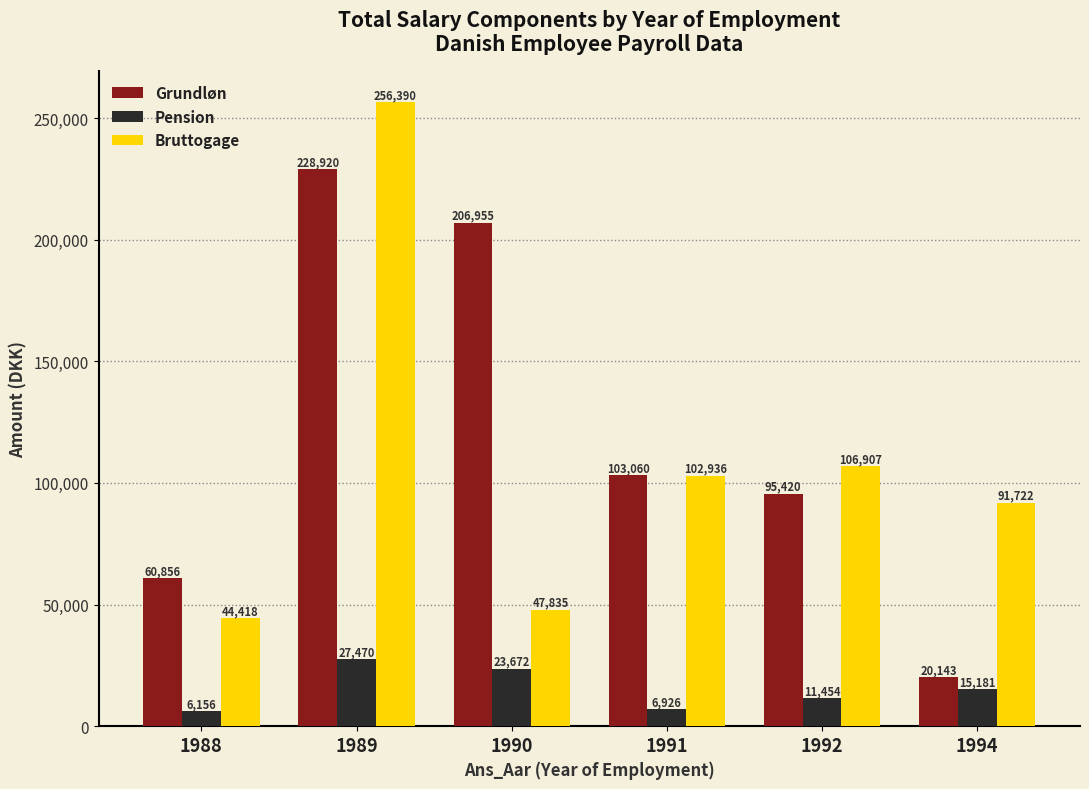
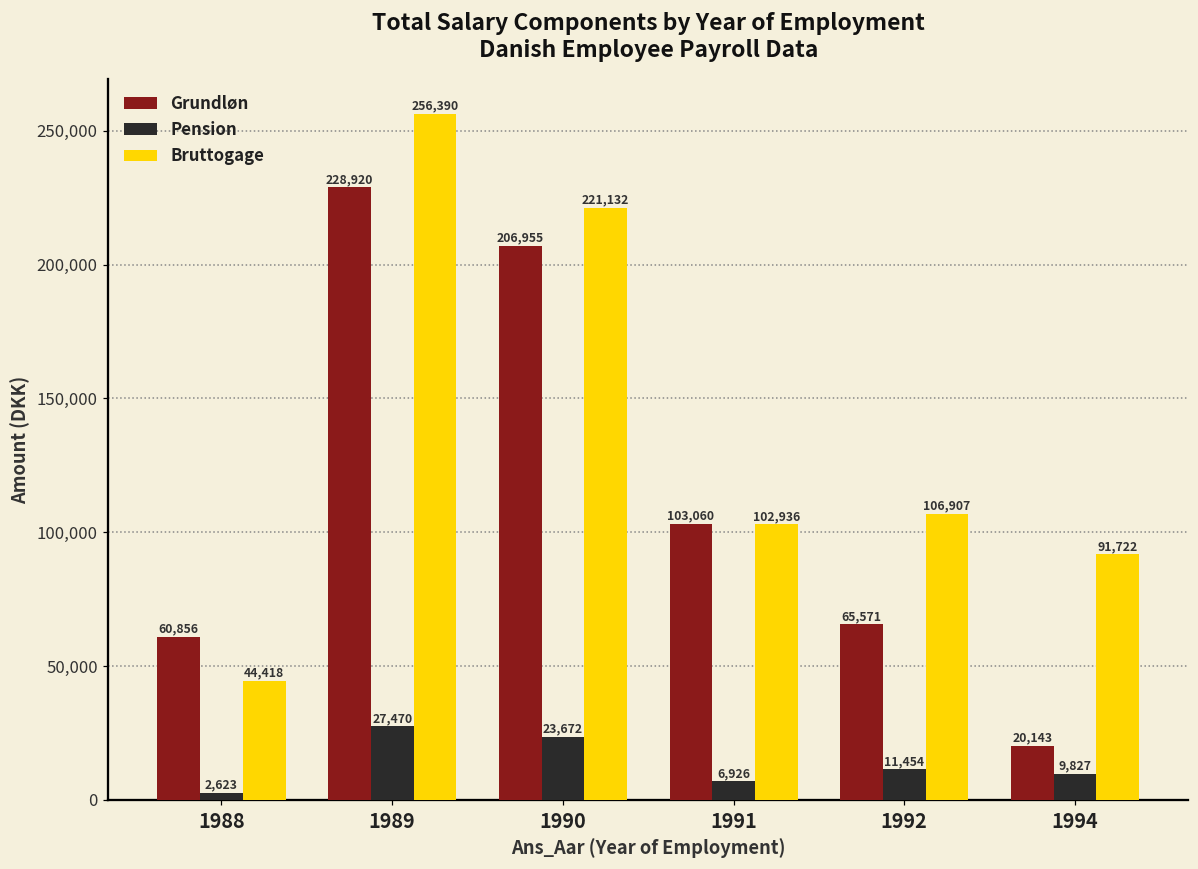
  {
    "Grundløn": {
      "1988": "60,856",
      "1989": "228,920",
      "1990": "206,955",
      "1991": "103,060",
-     "1992": "95,420",
+     "1992": "65,571",
      "1994": "20,143"
    },
    "Pension": {
-     "1988": "6,156",
+     "1988": "2,623",
      "1989": "27,470",
      "1990": "23,672",
      "1991": "6,926",
      "1992": "11,454",
-     "1994": "15,181"
+     "1994": "9,827"
    },
    "Bruttogage": {
      "1988": "44,418",
      "1989": "256,390",
-     "1990": "47,835",
+     "1990": "221,132",
      "1991": "102,936",
      "1992": "106,907",
      "1994": "91,722"
    }
  }
